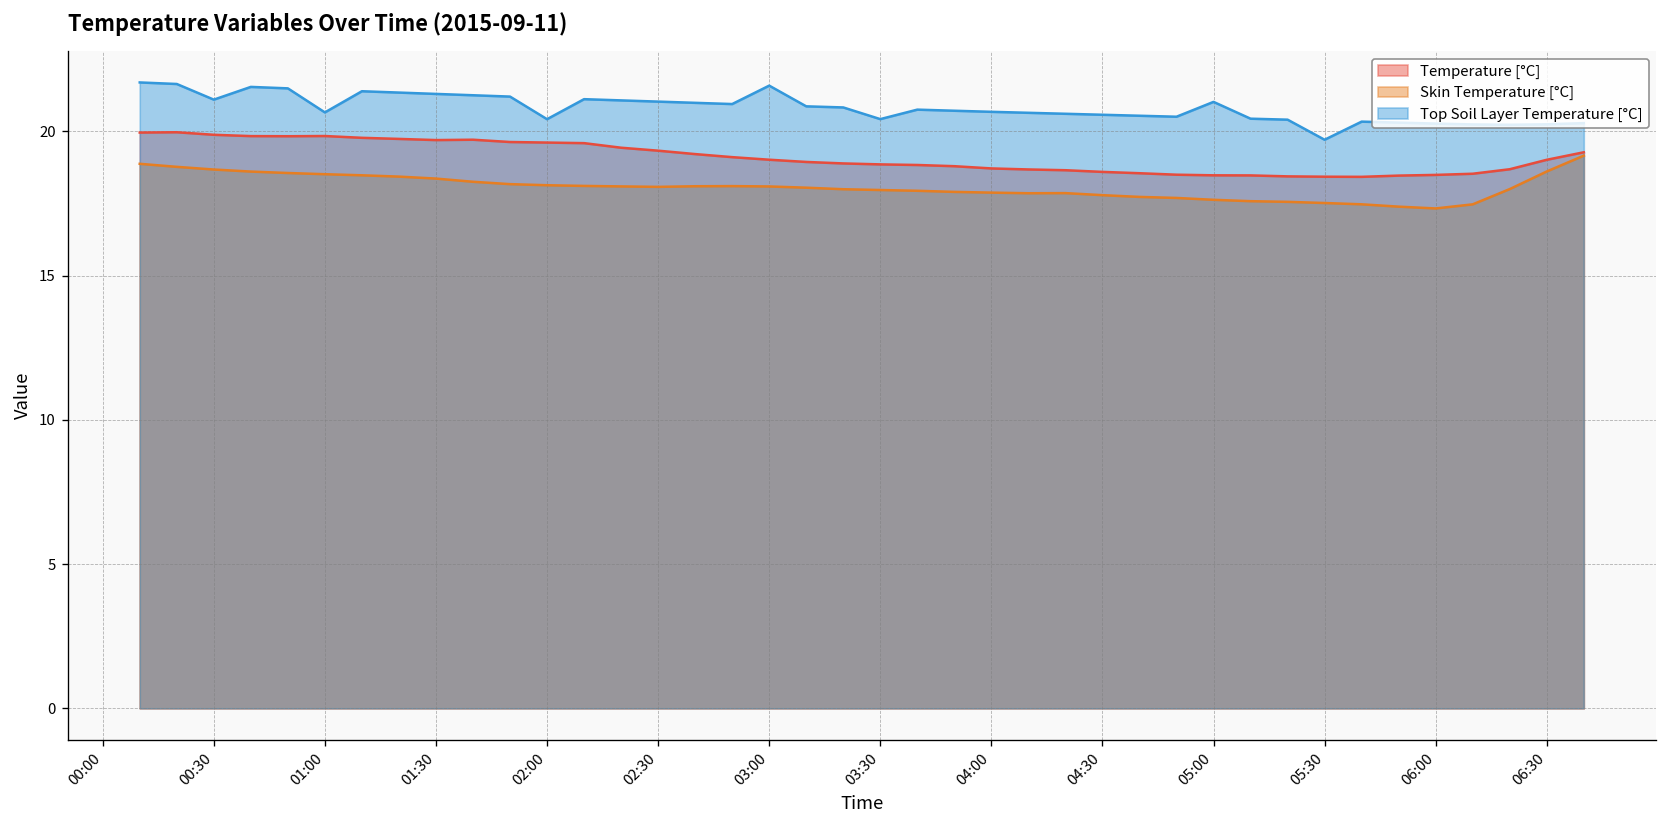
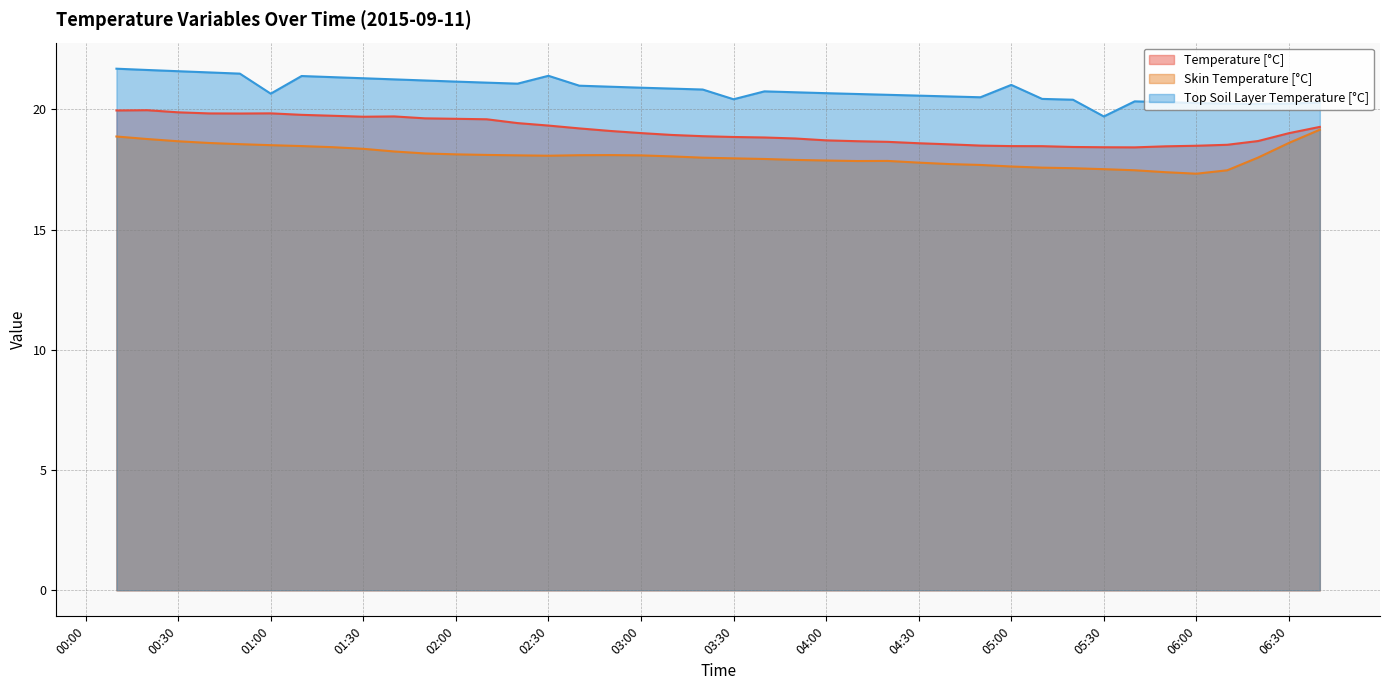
  {
    "Top Soil Layer Temperature [°C]": {
-     "00:30": 21.1,
+     "00:30": 21.6,
      "01:00": 20.7,
      "01:30": 21.3,
-     "02:00": 20.4,
-     "02:30": 21.0,
-     "03:00": 21.6,
+     "02:00": 21.2,
+     "02:30": 21.4,
+     "03:00": 20.9,
      "03:30": 20.4,
      "04:00": 20.7,
      "04:30": 20.6,
      "05:00": 21.0,
      "05:30": 19.7
    }
  }
